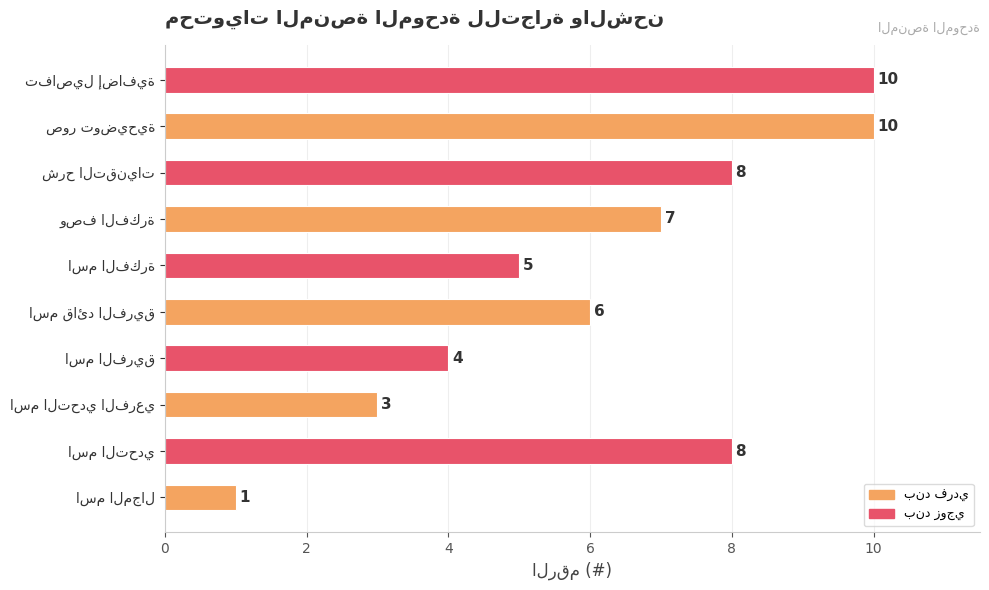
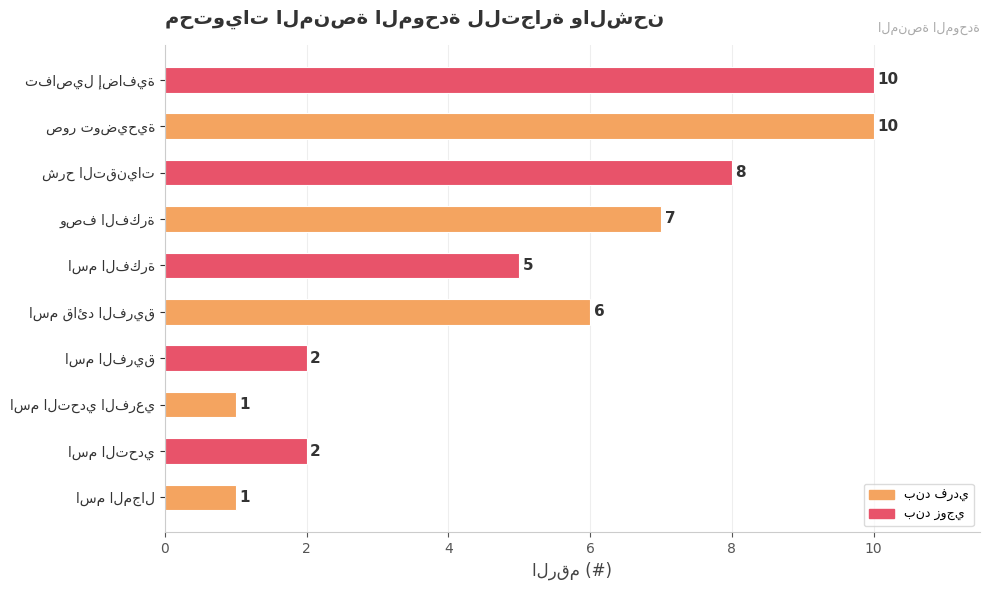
  {
    "تفاصيل إضافية": 10,
    "صور توضيحية": 10,
    "شرح التقنيات": 8,
    "وصف الفكرة": 7,
    "اسم الفكرة": 5,
    "اسم قائد الفريق": 6,
-   "اسم الفريق": 4,
-   "اسم التحدي الفرعي": 3,
-   "اسم التحدي": 8,
+   "اسم الفريق": 2,
+   "اسم التحدي الفرعي": 1,
+   "اسم التحدي": 2,
    "اسم المجال": 1
  }
